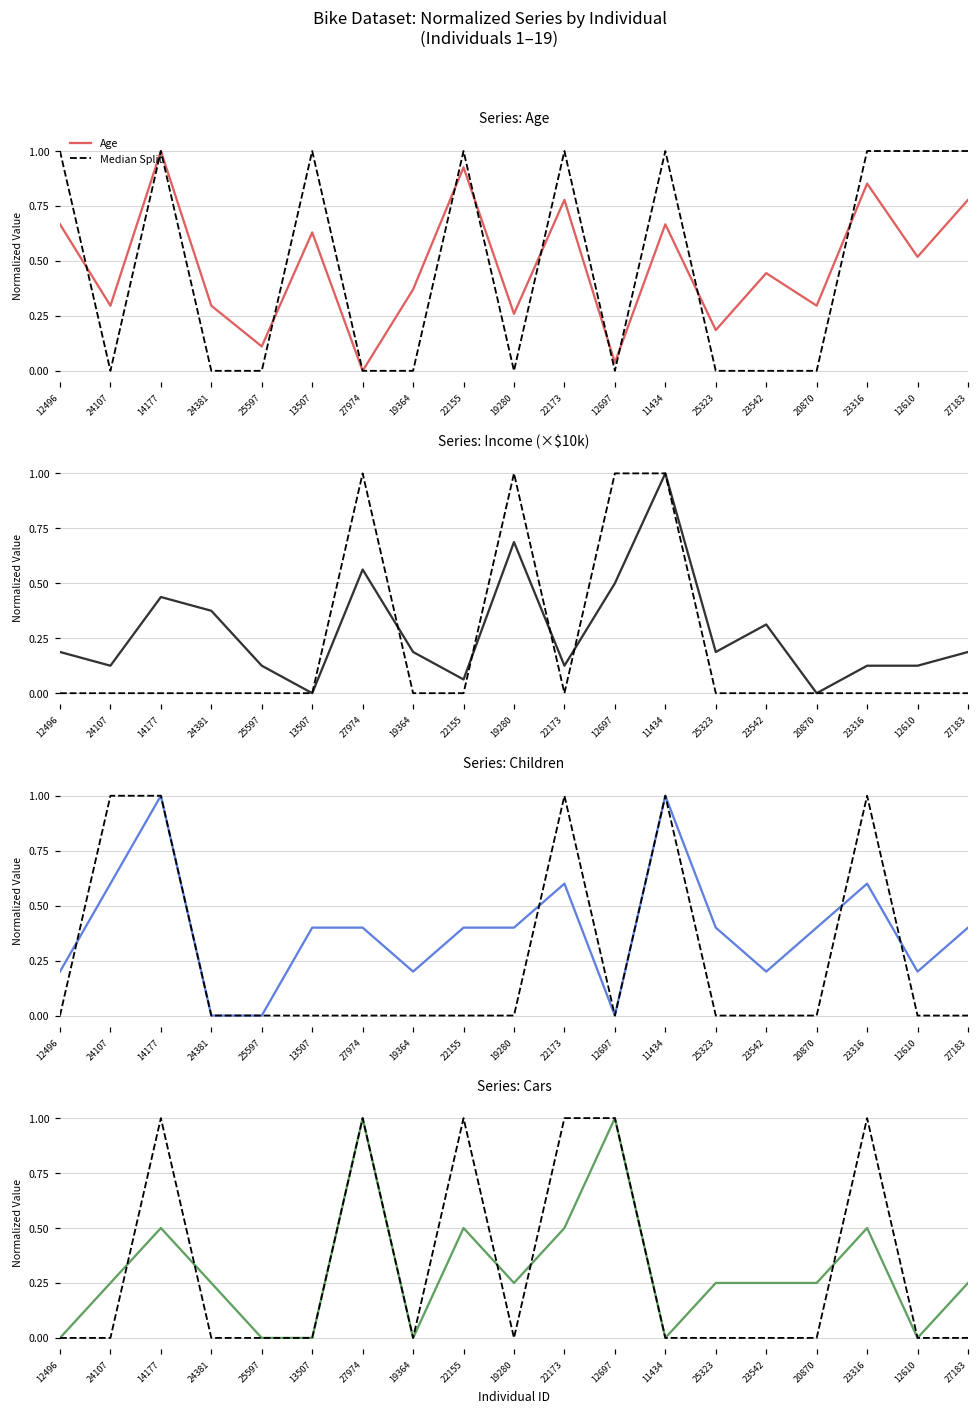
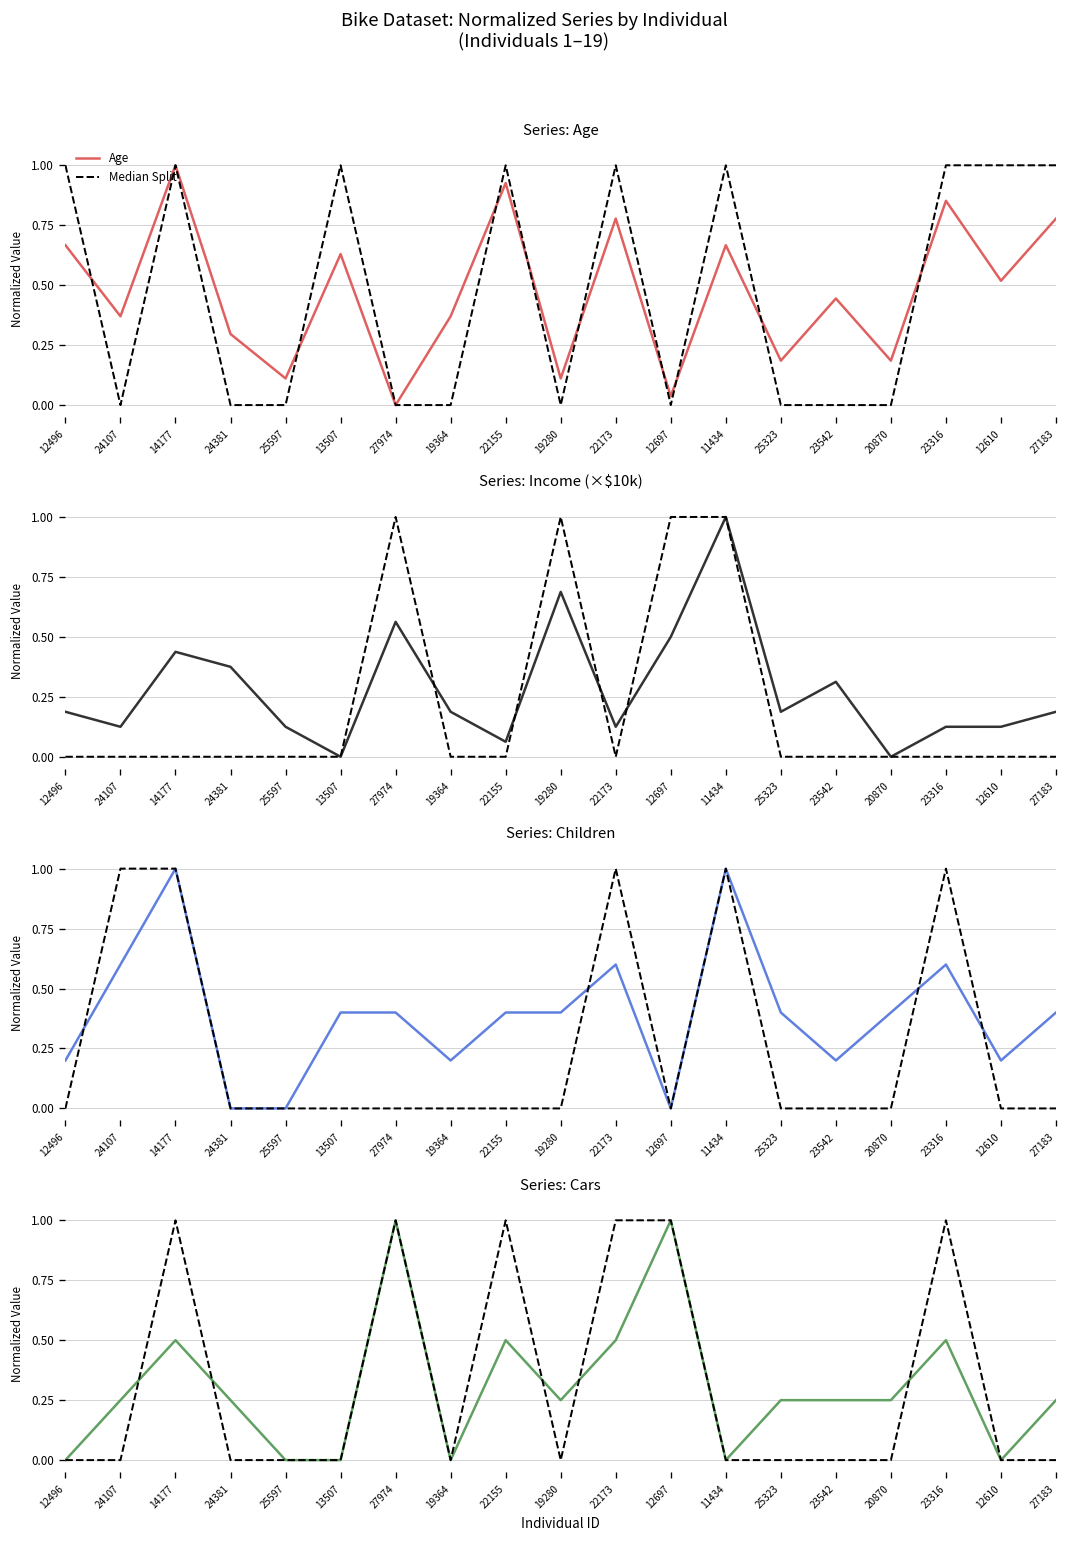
  {
    "Series: Age": {
      "Age": {
        "12496": 0.67,
-       "24107": 0.30,
+       "24107": 0.37,
        "24381": 0.30,
        "25597": 0.11,
        "13507": 0.63,
        "19364": 0.37,
        "22155": 0.93,
-       "19280": 0.26,
+       "19280": 0.11,
        "22173": 0.78,
        "12697": 0.04,
        "11434": 0.67,
        "25323": 0.19,
        "23542": 0.44,
-       "20870": 0.30,
+       "20870": 0.19,
        "23316": 0.85,
        "12610": 0.52,
        "27183": 0.78
      },
      "Median Split": {
        "12496": 1.00,
        "24107": 0.00,
        "24381": 0.00,
        "25597": 0.00,
        "13507": 1.00,
        "19364": 0.00,
        "22155": 1.00,
        "19280": 0.00,
        "22173": 1.00,
        "12697": 0.00,
        "11434": 1.00,
        "25323": 0.00,
        "23542": 0.00,
        "20870": 0.00,
        "23316": 1.00,
        "12610": 1.00,
        "27183": 1.00
      }
    },
    "Series: Income (×$10k)": {
      "Median Split": {
        "12496": 0.00,
        "24107": 0.00,
        "14177": 0.00,
        "24381": 0.00,
        "25597": 0.00,
        "27974": 1.00,
        "19364": 0.00,
        "22155": 0.00,
        "19280": 1.00,
        "22173": 0.00,
        "12697": 1.00,
        "25323": 0.00,
        "23542": 0.00,
        "23316": 0.00,
        "12610": 0.00,
        "27183": 0.00
      }
    },
    "Series: Children": {
      "Median Split": {
        "12496": 0.00,
        "24107": 1.00,
        "13507": 0.00,
        "27974": 0.00,
        "19364": 0.00,
        "22155": 0.00,
        "19280": 0.00,
        "22173": 1.00,
        "25323": 0.00,
        "23542": 0.00,
        "20870": 0.00,
        "23316": 1.00,
        "12610": 0.00,
        "27183": 0.00
      }
    },
    "Series: Cars": {
      "Median Split": {
        "24107": 0.00,
        "14177": 1.00,
        "24381": 0.00,
        "22155": 1.00,
        "19280": 0.00,
        "22173": 1.00,
        "25323": 0.00,
        "23542": 0.00,
        "20870": 0.00,
        "23316": 1.00,
        "27183": 0.00
      }
    }
  }
